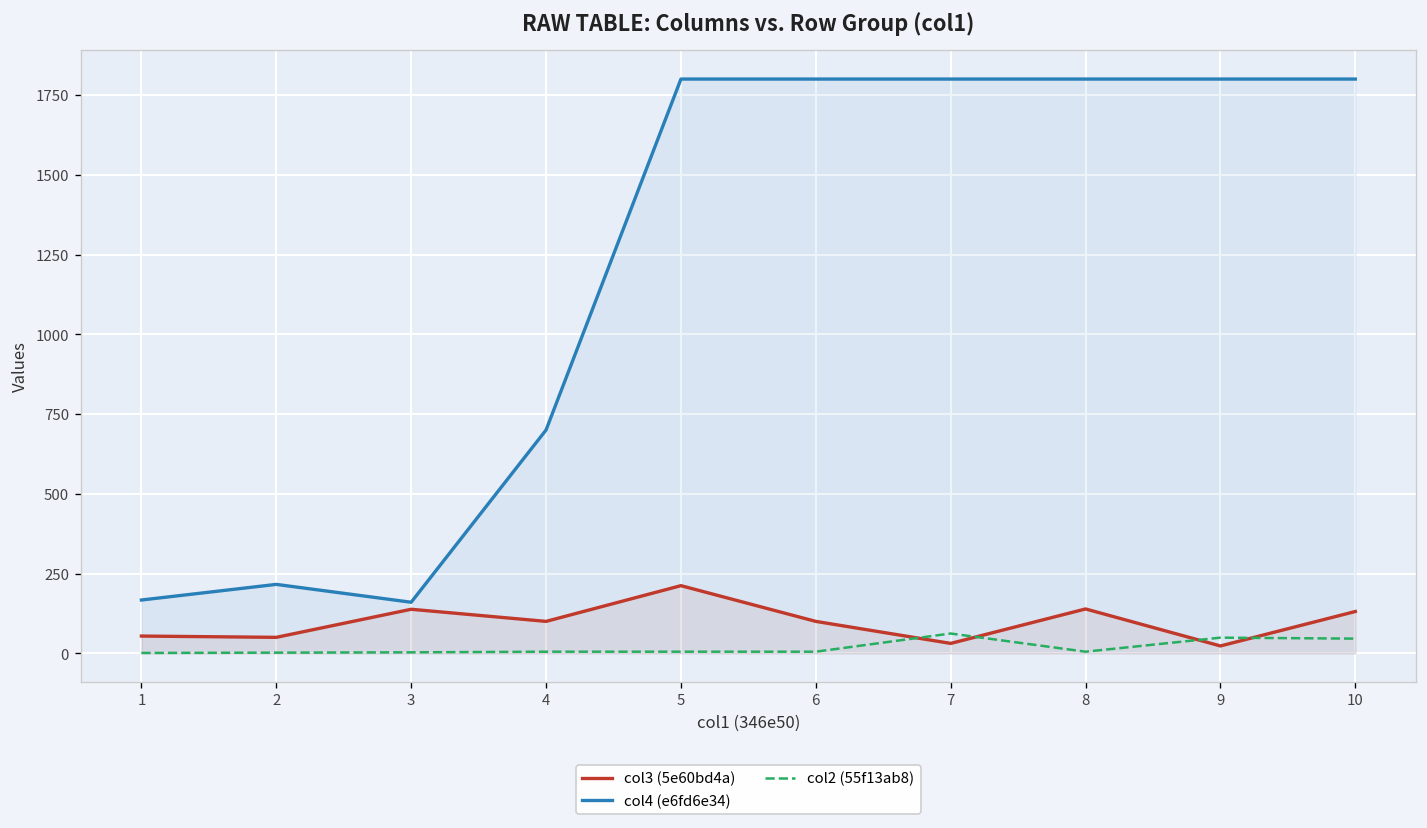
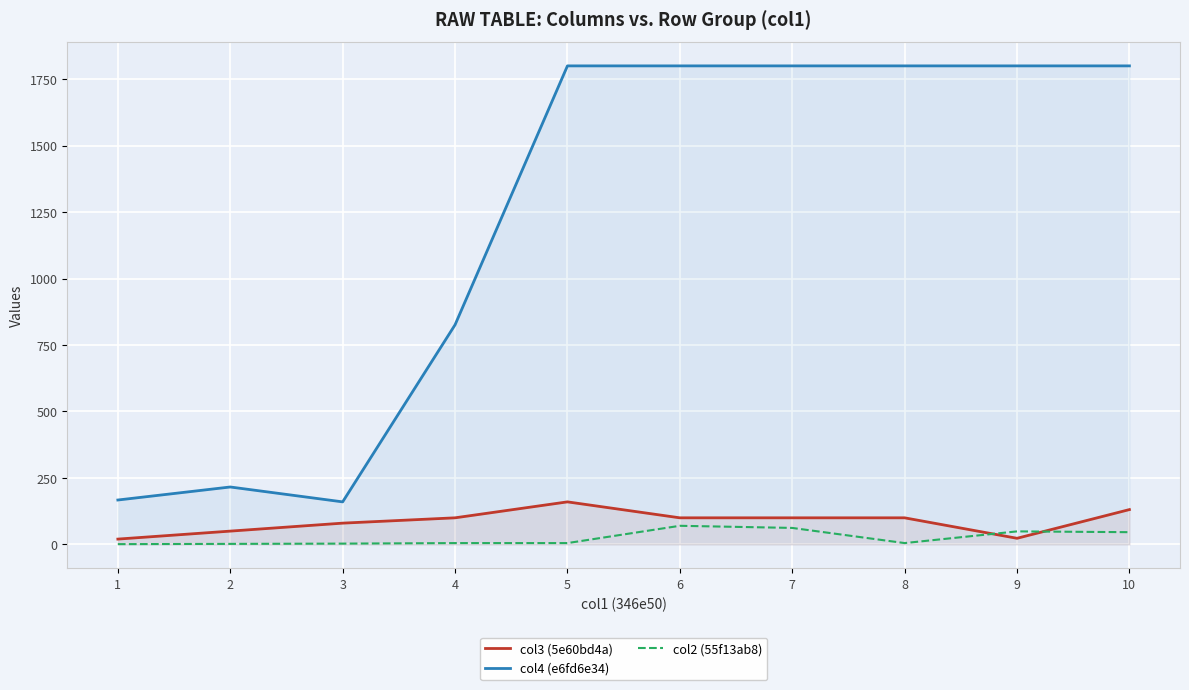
  {
    "col3 (5e60bd4a)": {
-     "1": 50,
+     "1": 20,
      "2": 50,
-     "3": 140,
+     "3": 80,
      "4": 100,
-     "5": 210,
+     "5": 160,
      "6": 100,
-     "7": 30,
-     "8": 140,
+     "7": 100,
+     "8": 100,
      "9": 20,
      "10": 130
    },
    "col4 (e6fd6e34)": {
      "1": 170,
      "2": 220,
      "3": 160,
-     "4": 700,
+     "4": 830,
      "5": 1800,
      "6": 1800,
      "7": 1800,
      "8": 1800,
      "9": 1800,
      "10": 1800
    },
    "col2 (55f13ab8)": {
      "1": 0,
      "2": 0,
      "3": 0,
      "4": 10,
      "5": 10,
-     "6": 10,
+     "6": 70,
      "7": 60,
      "8": 10,
      "9": 50,
      "10": 50
    }
  }
